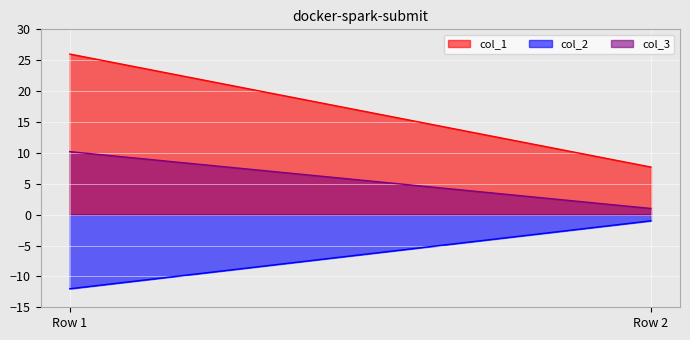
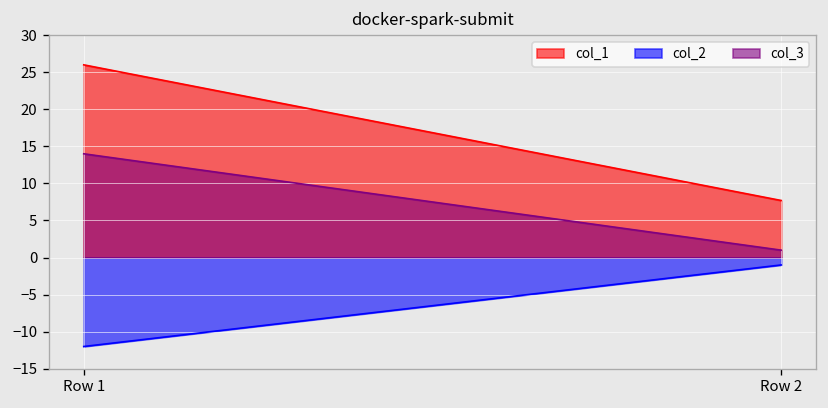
  {
    "col_1": {
      "Row 1": 26,
      "Row 2": 8
    },
    "col_3": {
-     "Row 1": 10,
+     "Row 1": 14,
      "Row 2": 1
    }
  }
